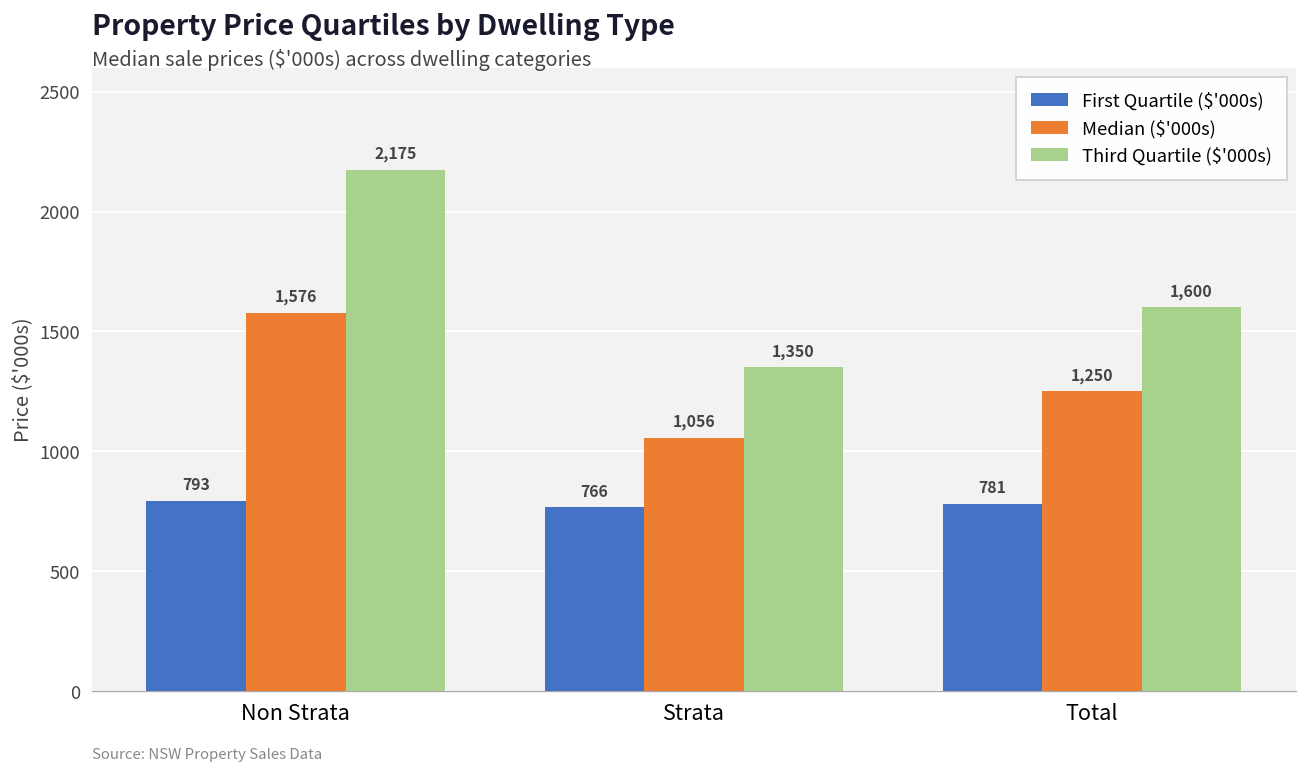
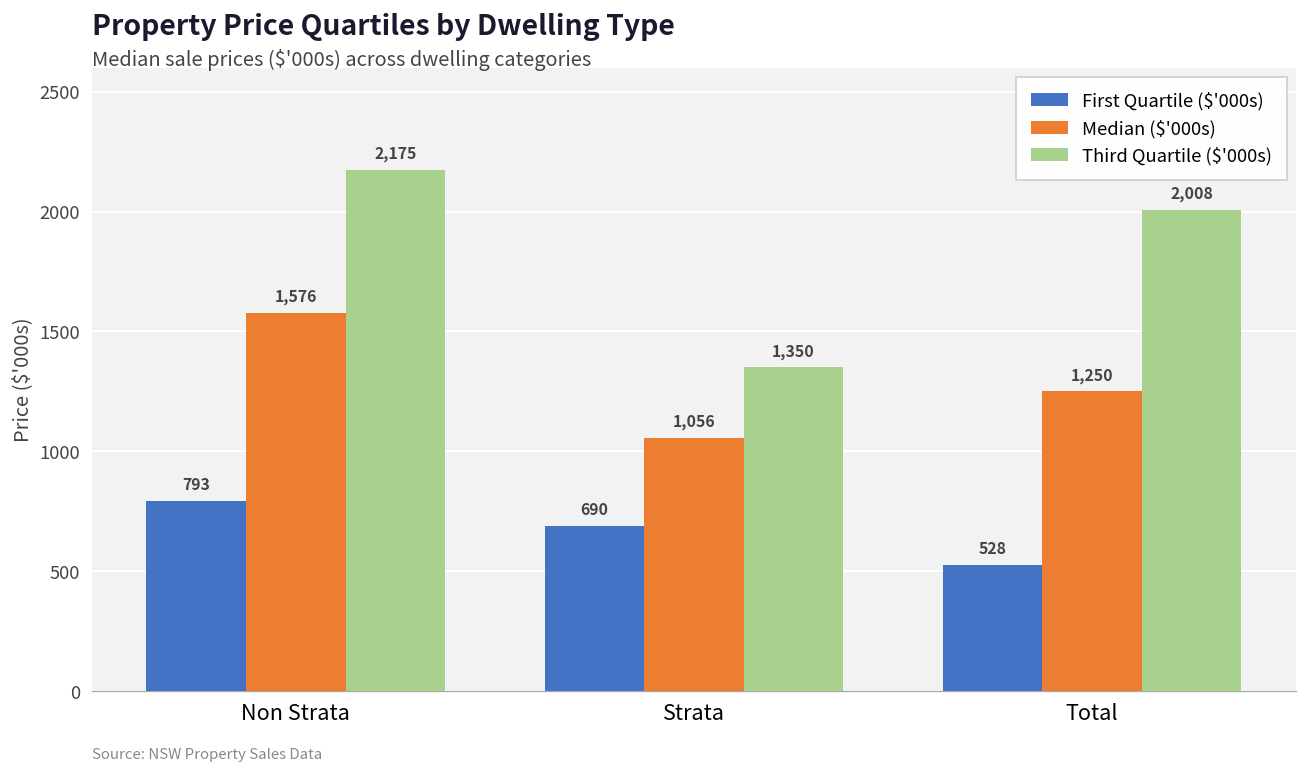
  {
    "First Quartile ($'000s)": {
      "Non Strata": "793",
-     "Strata": "766",
-     "Total": "781"
+     "Strata": "690",
+     "Total": "528"
    },
    "Median ($'000s)": {
      "Non Strata": "1,576",
      "Strata": "1,056",
      "Total": "1,250"
    },
    "Third Quartile ($'000s)": {
      "Non Strata": "2,175",
      "Strata": "1,350",
-     "Total": "1,600"
+     "Total": "2,008"
    }
  }
